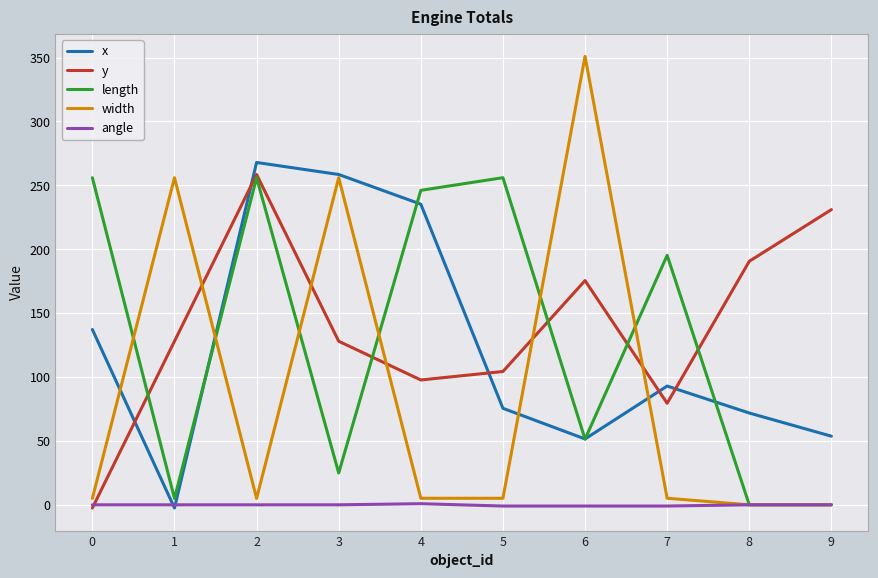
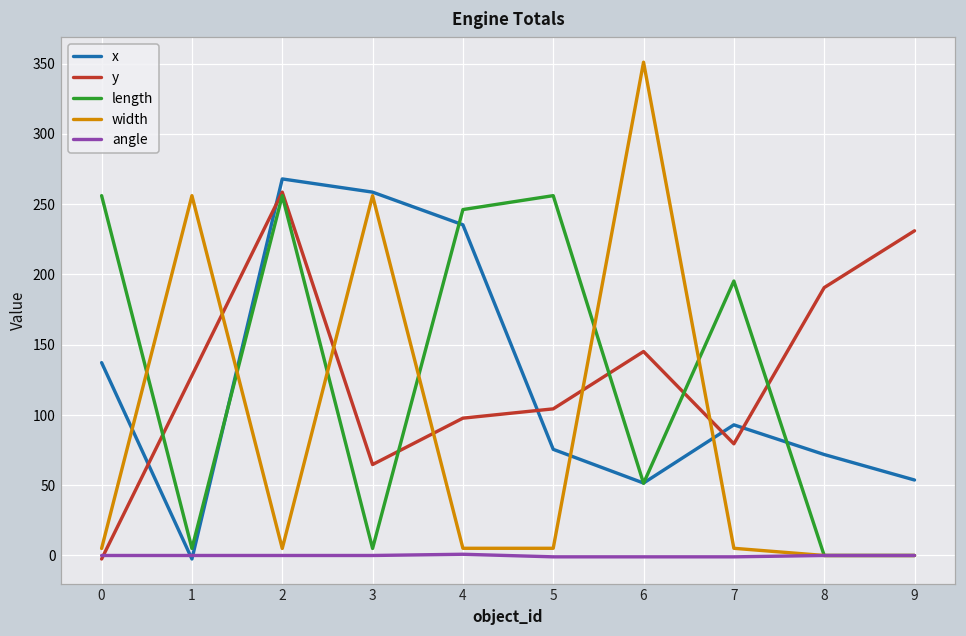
  {
    "x": {
      "0": 137,
      "1": -3,
      "2": 268,
      "3": 259,
      "4": 235,
      "5": 76,
      "7": 93,
      "8": 72,
      "9": 54
    },
    "y": {
      "0": -3,
      "1": 128,
      "2": 259,
-     "3": 128,
+     "3": 65,
      "4": 98,
      "5": 104,
-     "6": 175,
+     "6": 145,
      "7": 79,
      "8": 191,
      "9": 231
    },
    "length": {
      "0": 256,
      "1": 5,
      "2": 256,
-     "3": 25,
+     "3": 5,
      "4": 246,
      "5": 256,
      "7": 195
    },
    "width": {
      "0": 5,
      "1": 256,
      "2": 5,
      "3": 256,
      "4": 5,
      "5": 5,
      "6": 351,
      "7": 5
    },
    "angle": {
      "0": 0,
      "1": 0,
      "2": 0,
      "3": 0,
      "4": 1,
      "5": -1,
      "6": -1,
      "7": -1
    }
  }
